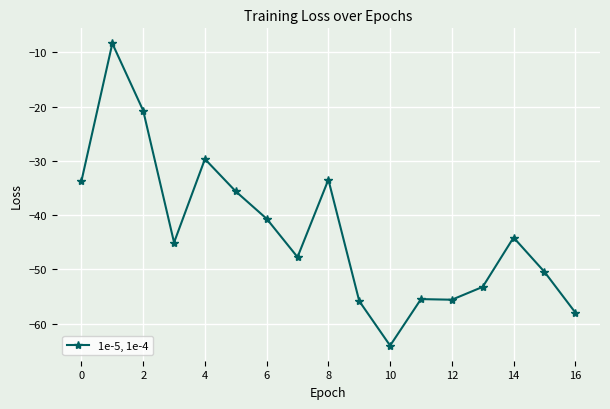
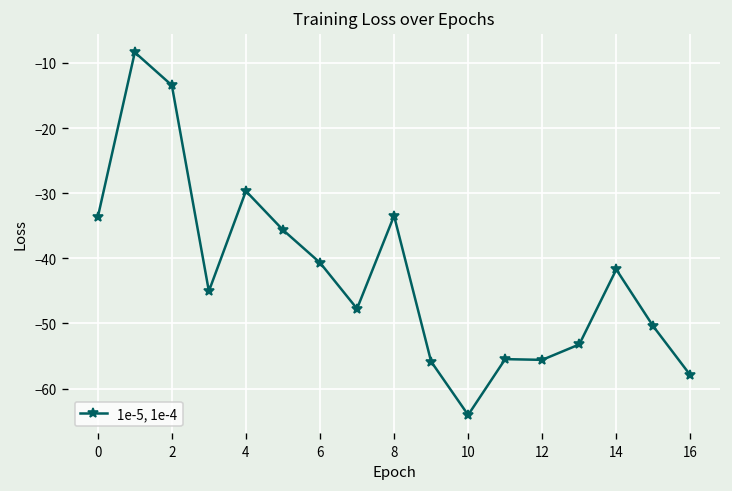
  {
    "0": -34,
-   "2": -21,
+   "2": -13,
    "4": -30,
    "6": -41,
    "8": -33,
    "10": -64,
    "12": -56,
-   "14": -44,
+   "14": -42,
    "16": -58
  }
